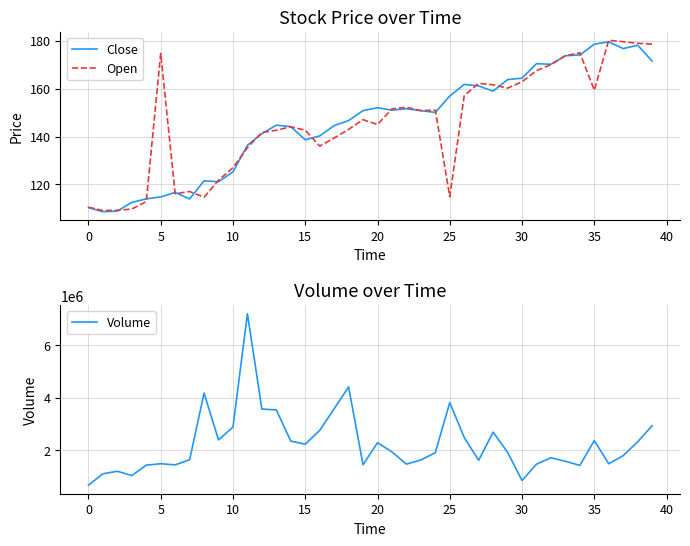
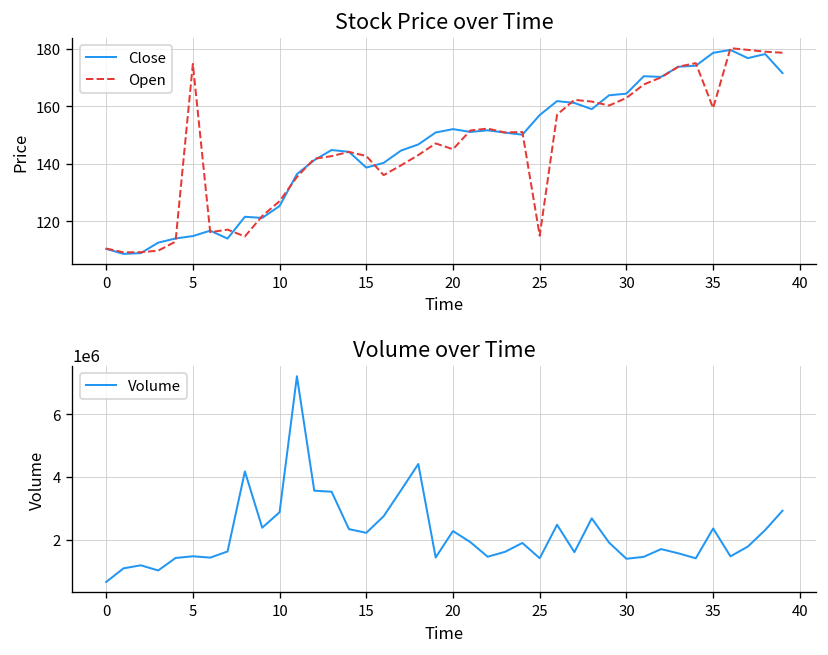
  {
    "Stock Price over Time": {
      "Close": {
        "5": 115,
        "10": 125,
        "15": 139,
        "20": 152,
        "25": 157,
        "30": 164,
        "35": 179
      },
      "Open": {
        "5": 175,
        "10": 127,
        "15": 143,
        "20": 145,
        "25": 115,
        "30": 163,
        "35": 159
      }
    },
    "Volume over Time": {
      "0": 700000,
      "5": 1500000,
      "10": 2900000,
      "15": 2200000,
      "20": 2300000,
-     "25": 3800000,
-     "30": 800000,
+     "25": 1400000,
+     "30": 1400000,
      "35": 2400000
    }
  }
